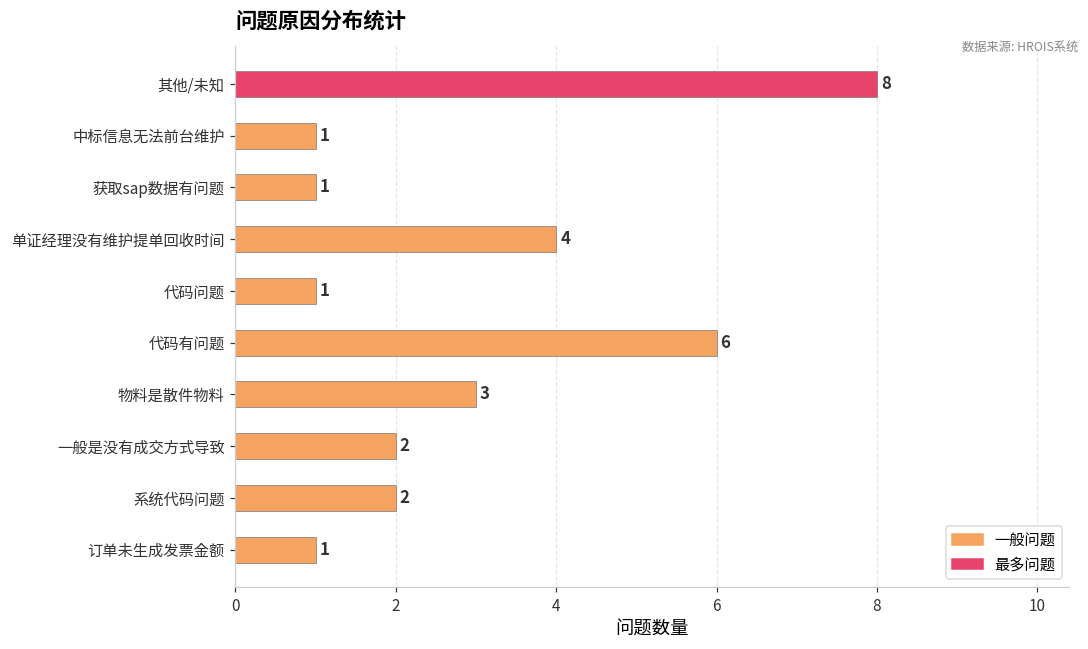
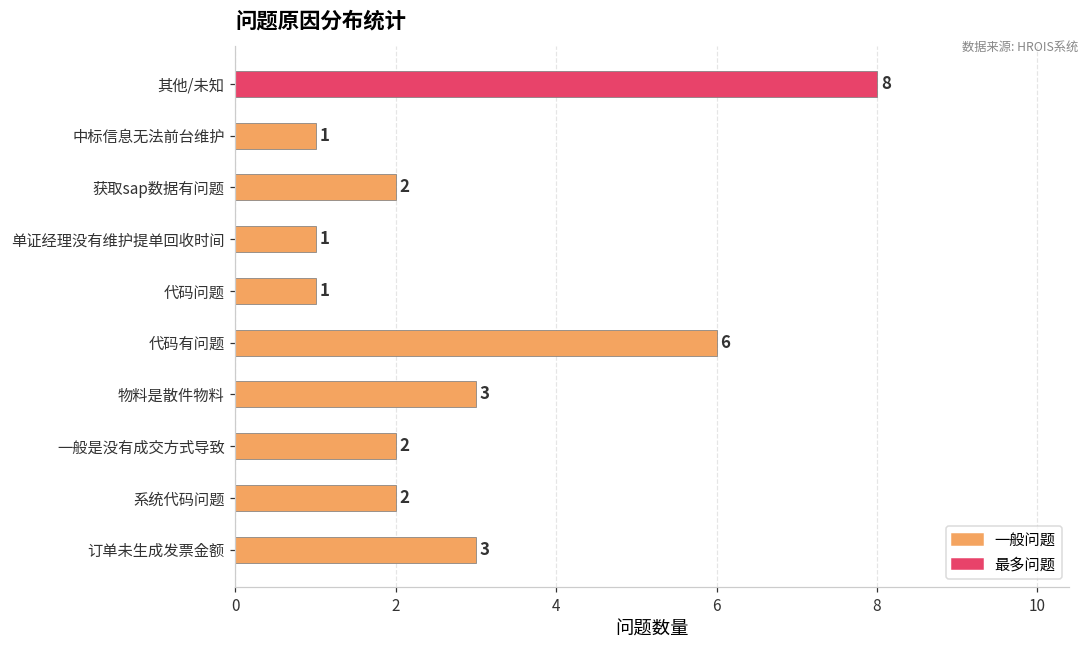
  {
    "其他/未知": 8,
    "中标信息无法前台维护": 1,
-   "获取sap数据有问题": 1,
-   "单证经理没有维护提单回收时间": 4,
+   "获取sap数据有问题": 2,
+   "单证经理没有维护提单回收时间": 1,
    "代码问题": 1,
    "代码有问题": 6,
    "物料是散件物料": 3,
    "一般是没有成交方式导致": 2,
    "系统代码问题": 2,
-   "订单未生成发票金额": 1
+   "订单未生成发票金额": 3
  }
